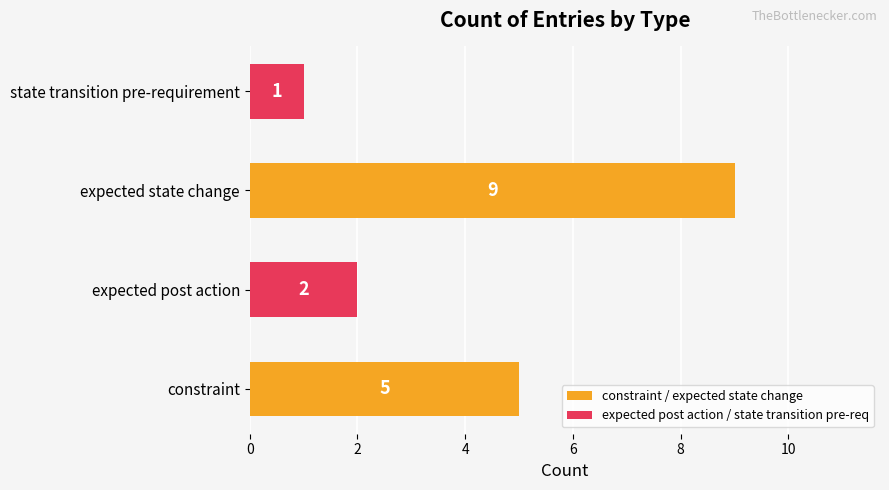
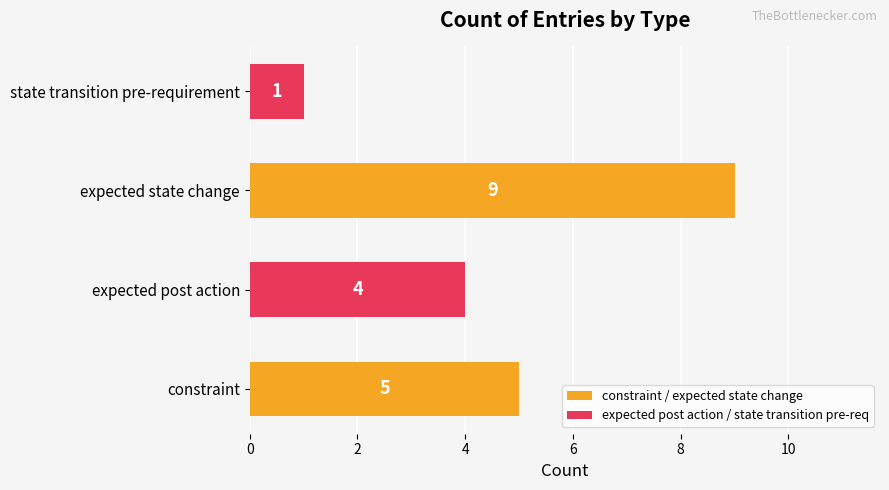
  {
    "state transition pre-requirement": 1,
    "expected state change": 9,
-   "expected post action": 2,
+   "expected post action": 4,
    "constraint": 5
  }
